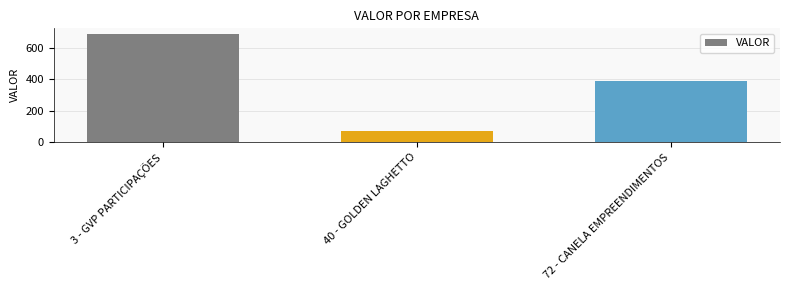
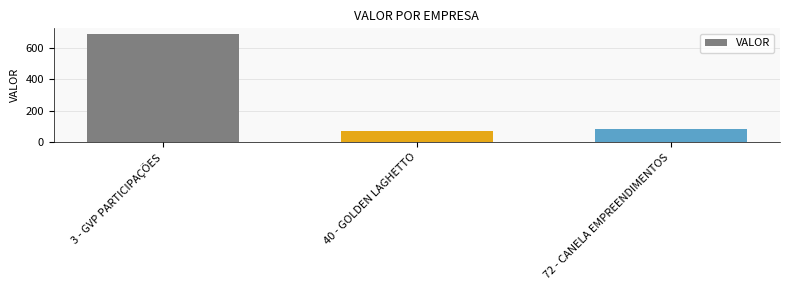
  {
    "3 - GVP PARTICIPAÇÕES": 690,
    "40 - GOLDEN LAGHETTO": 70,
-   "72 - CANELA EMPREENDIMENTOS": 390
+   "72 - CANELA EMPREENDIMENTOS": 90
  }
